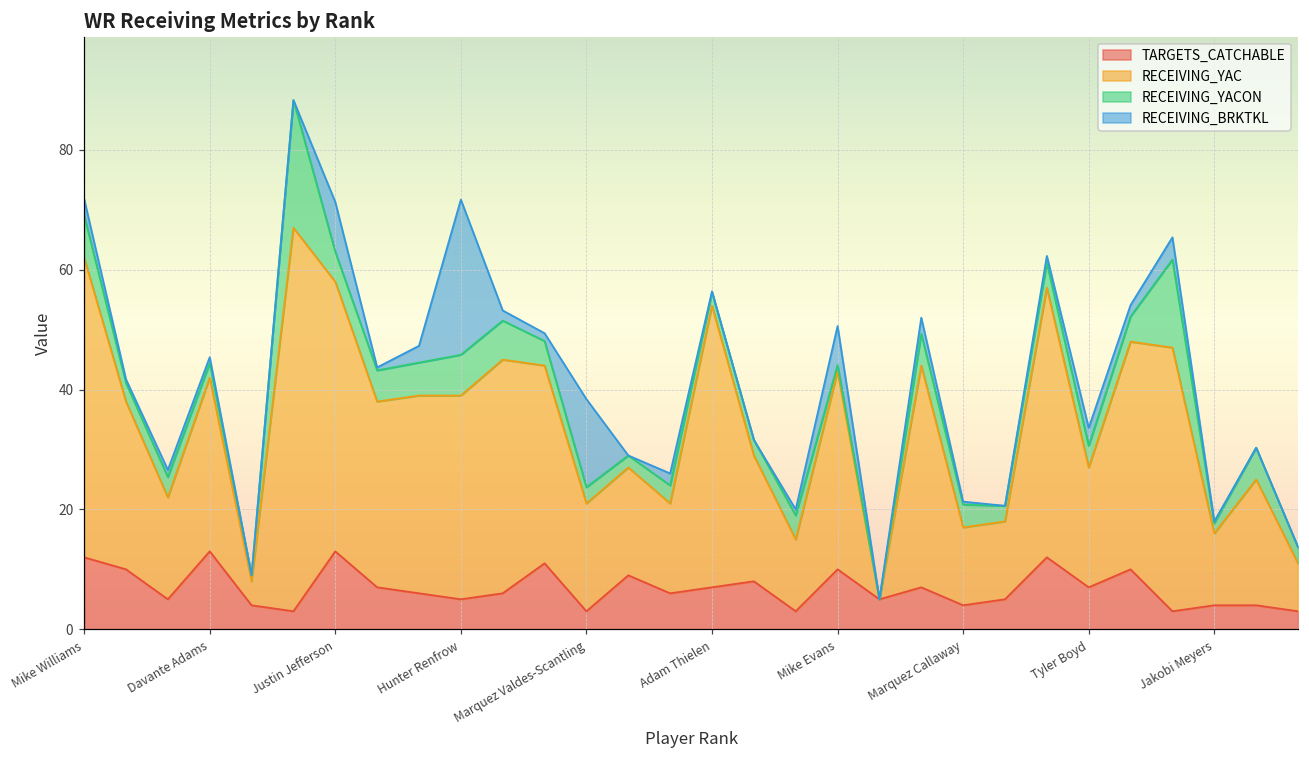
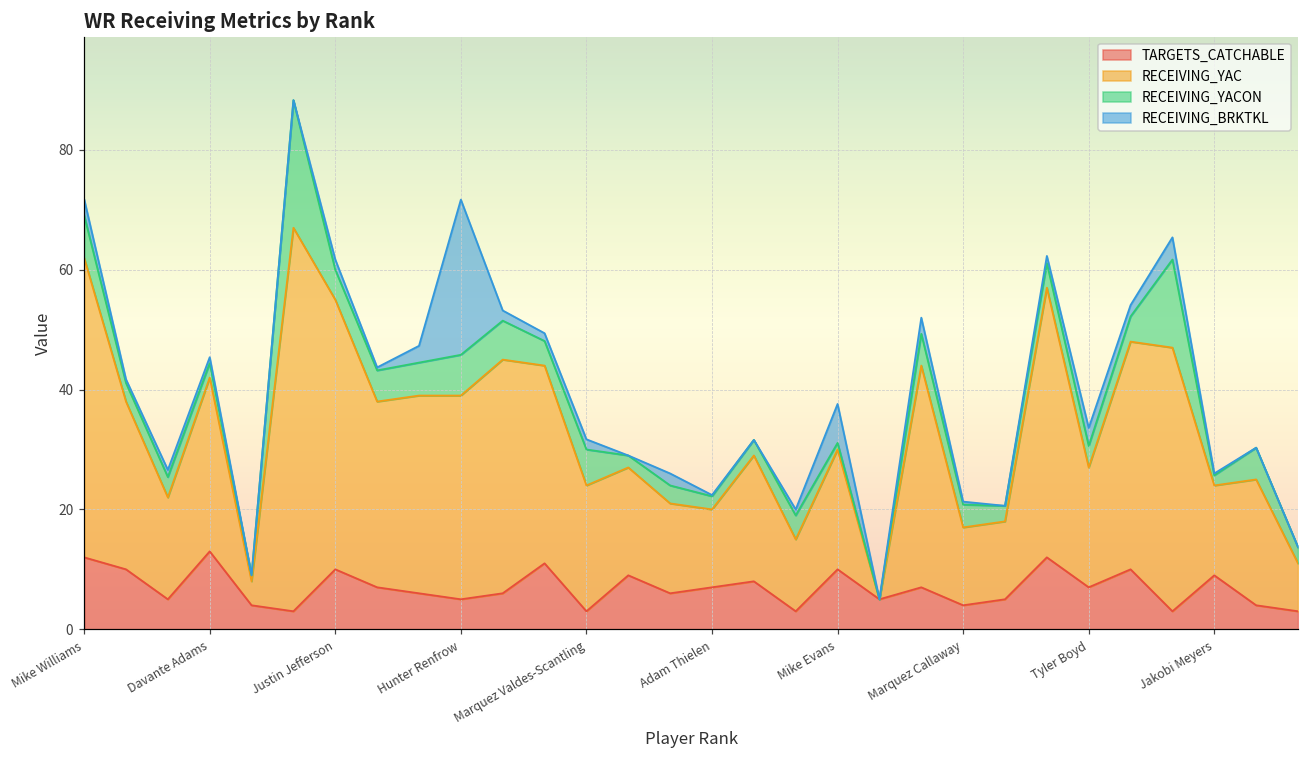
  {
    "TARGETS_CATCHABLE": {
      "Mike Williams": 12,
      "Davante Adams": 13,
-     "Justin Jefferson": 13,
+     "Justin Jefferson": 10,
      "Hunter Renfrow": 5,
      "Marquez Valdes-Scantling": 3,
      "Adam Thielen": 7,
      "Mike Evans": 10,
      "Marquez Callaway": 4,
      "Tyler Boyd": 7,
-     "Jakobi Meyers": 4
+     "Jakobi Meyers": 9
    },
    "RECEIVING_YAC": {
      "Mike Williams": 50,
      "Davante Adams": 29,
      "Justin Jefferson": 45,
      "Hunter Renfrow": 34,
-     "Marquez Valdes-Scantling": 18,
-     "Adam Thielen": 47,
-     "Mike Evans": 33,
+     "Marquez Valdes-Scantling": 21,
+     "Adam Thielen": 13,
+     "Mike Evans": 20,
      "Marquez Callaway": 13,
      "Tyler Boyd": 20,
-     "Jakobi Meyers": 12
+     "Jakobi Meyers": 15
    },
    "RECEIVING_YACON": {
      "Mike Williams": 7,
      "Davante Adams": 2,
      "Justin Jefferson": 5,
      "Hunter Renfrow": 7,
-     "Marquez Valdes-Scantling": 3,
+     "Marquez Valdes-Scantling": 6,
      "Mike Evans": 1,
      "Marquez Callaway": 4,
      "Tyler Boyd": 4
    },
    "RECEIVING_BRKTKL": {
      "Mike Williams": 3,
      "Davante Adams": 1,
-     "Justin Jefferson": 8,
+     "Justin Jefferson": 2,
      "Hunter Renfrow": 26,
-     "Marquez Valdes-Scantling": 15,
+     "Marquez Valdes-Scantling": 2,
      "Mike Evans": 7,
      "Marquez Callaway": 1,
      "Tyler Boyd": 3
    }
  }
